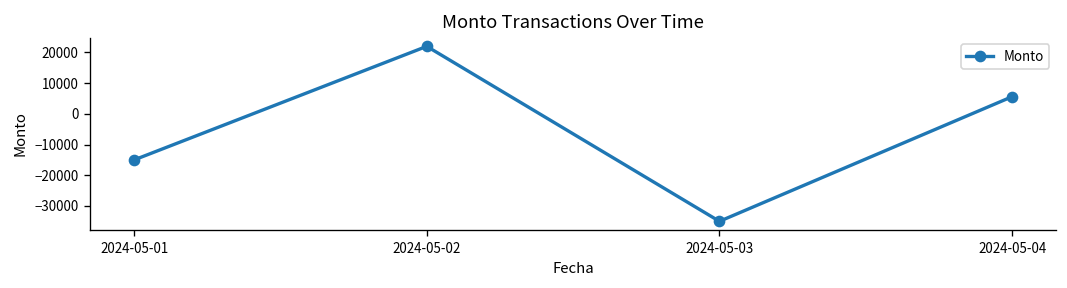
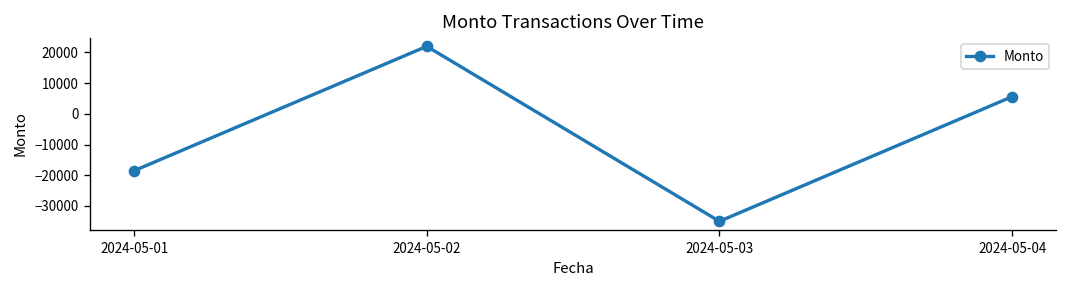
  {
-   "2024-05-01": -15000,
+   "2024-05-01": -19000,
    "2024-05-02": 22000,
    "2024-05-03": -35000,
    "2024-05-04": 6000
  }
